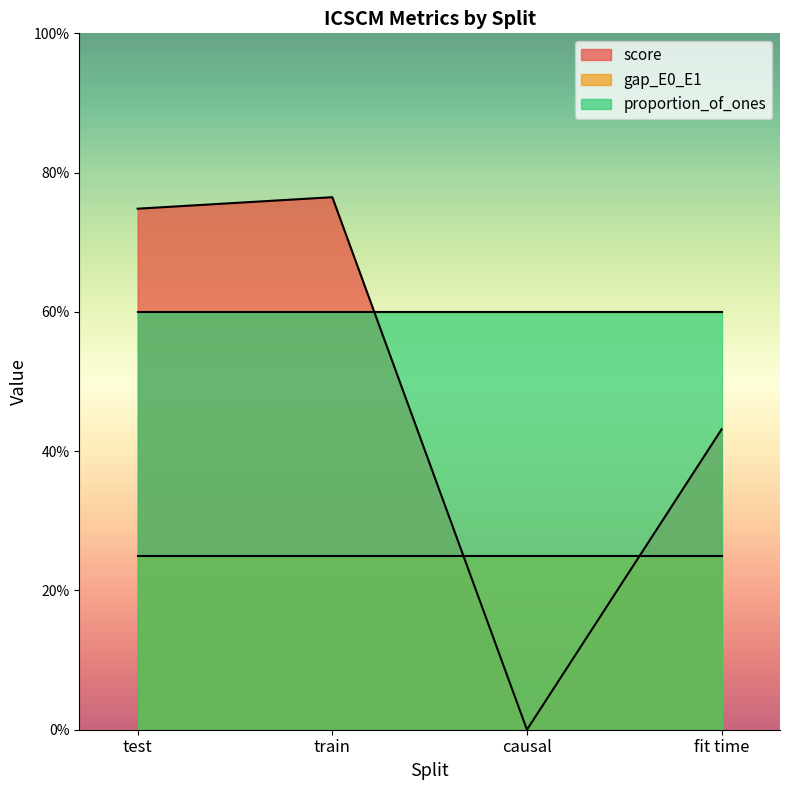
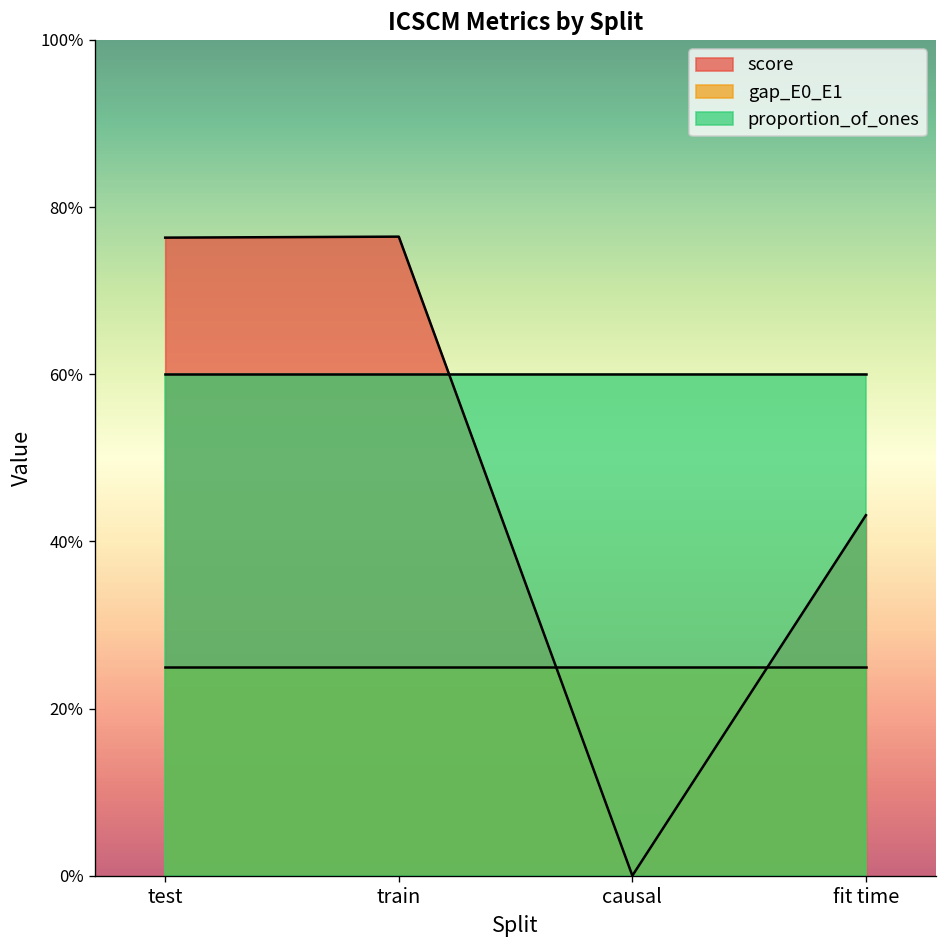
  {
    "score": {
-     "test": "75%",
+     "test": "76%",
      "train": "76%",
      "causal": "0%",
      "fit time": "43%"
    },
    "gap_E0_E1": {
      "test": "25%",
      "train": "25%",
      "causal": "25%",
      "fit time": "25%"
    },
    "proportion_of_ones": {
      "test": "60%",
      "train": "60%",
      "causal": "60%",
      "fit time": "60%"
    }
  }
